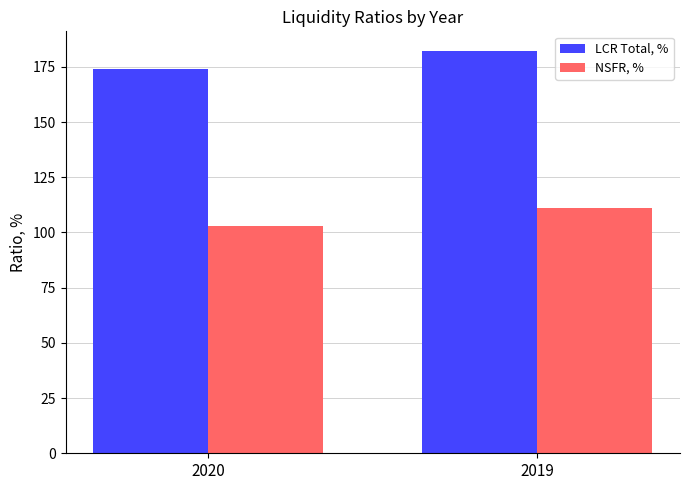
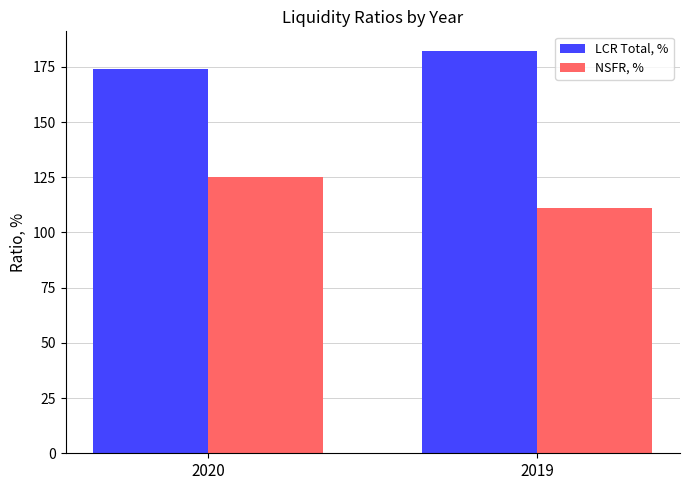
  {
    "LCR Total, %": {
      "2020": 174,
      "2019": 182
    },
    "NSFR, %": {
-     "2020": 103,
+     "2020": 125,
      "2019": 111
    }
  }
